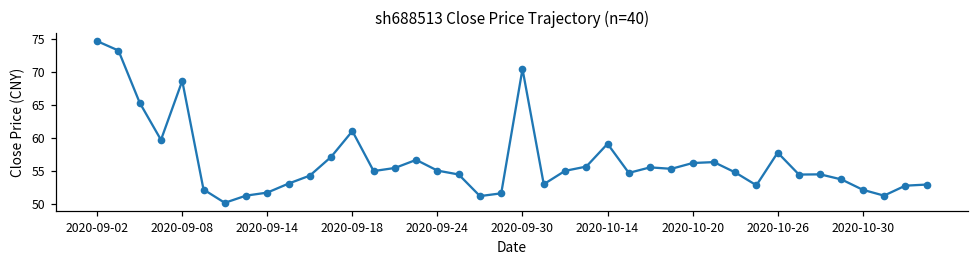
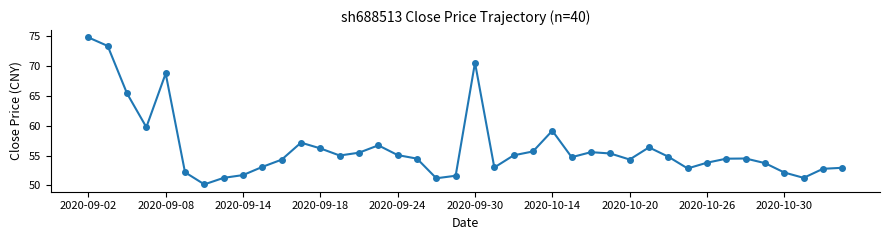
  {
    "2020-09-02": 75,
    "2020-09-08": 69,
    "2020-09-14": 52,
-   "2020-09-18": 61,
+   "2020-09-18": 56,
    "2020-09-24": 55,
    "2020-09-30": 71,
    "2020-10-14": 59,
-   "2020-10-20": 56,
-   "2020-10-26": 58,
+   "2020-10-20": 54,
+   "2020-10-26": 54,
    "2020-10-30": 52
  }
